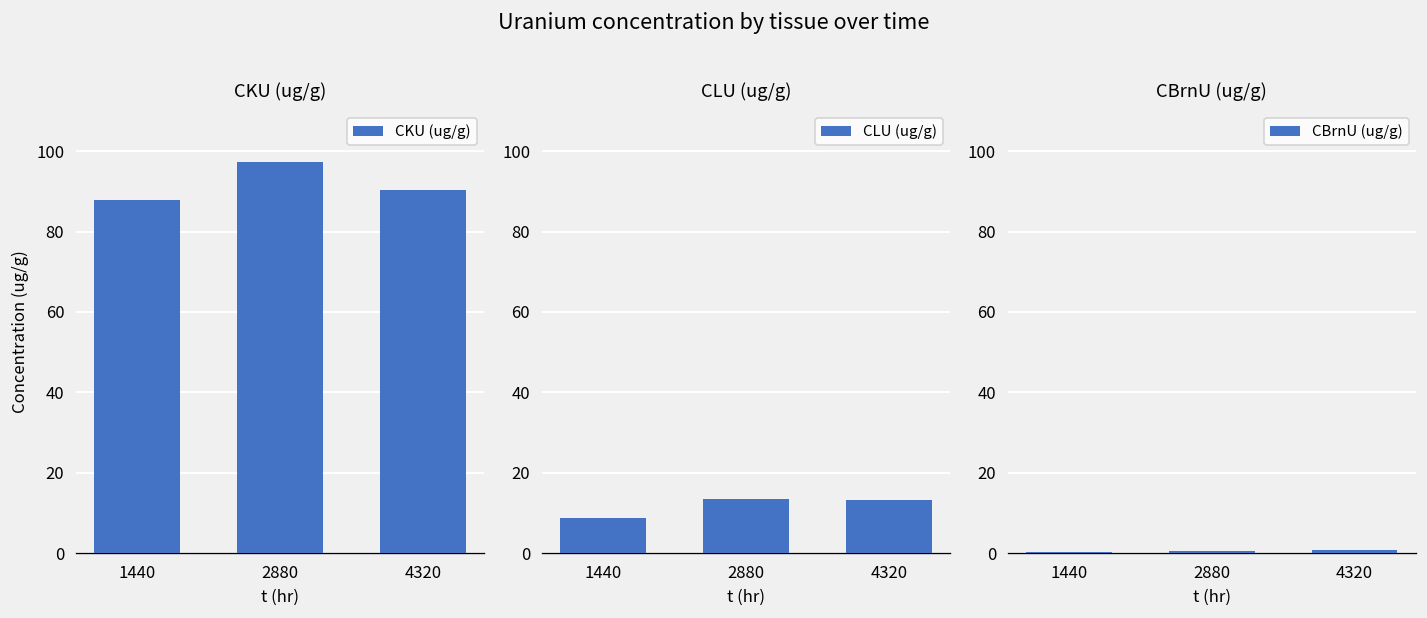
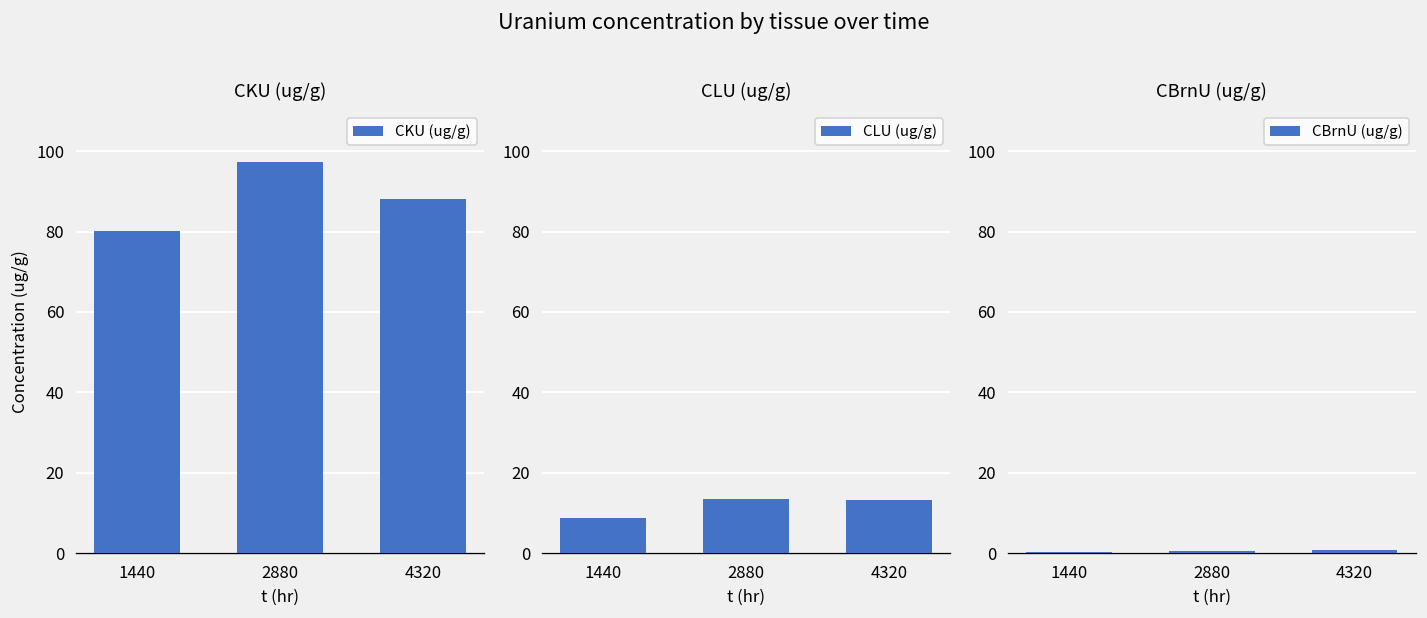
  {
    "CKU (ug/g)": {
-     "1440": 88,
+     "1440": 80,
      "2880": 97,
-     "4320": 90
+     "4320": 88
    },
    "CLU (ug/g)": {
      "1440": 9,
      "2880": 13,
      "4320": 13
    },
    "CBrnU (ug/g)": {
      "4320": 1
    }
  }
